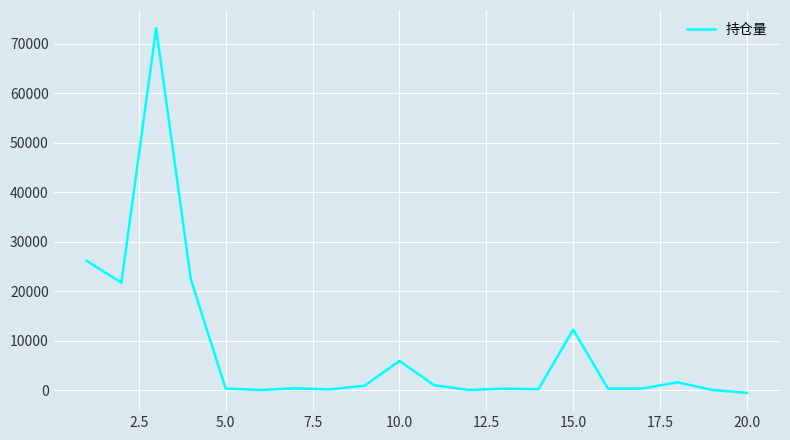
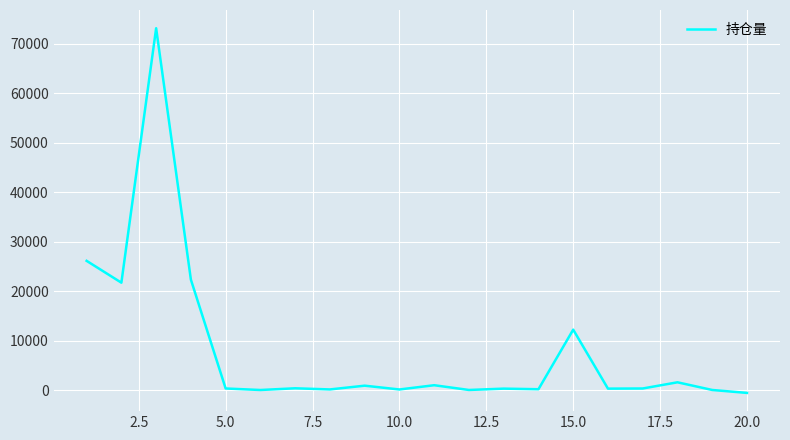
  {
    "5.0": 0,
-   "10.0": 6000,
+   "10.0": 0,
    "15.0": 12000,
    "20.0": -1000
  }
